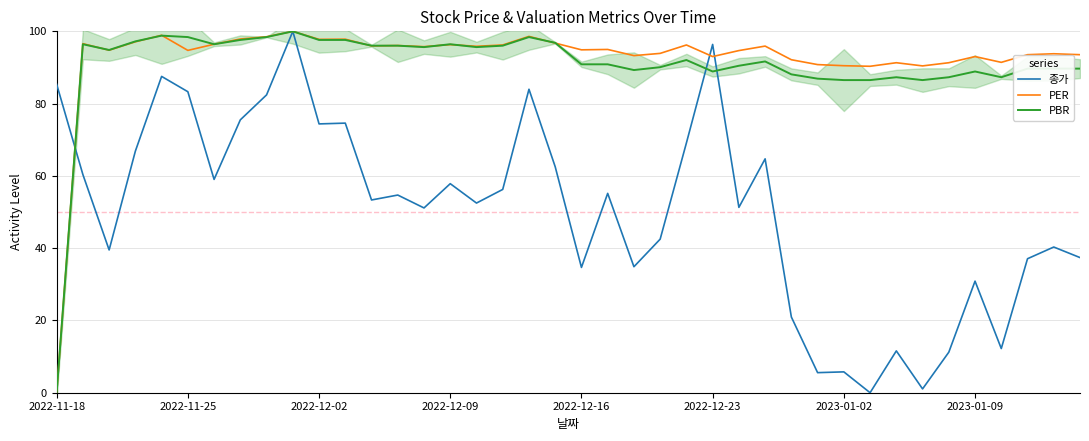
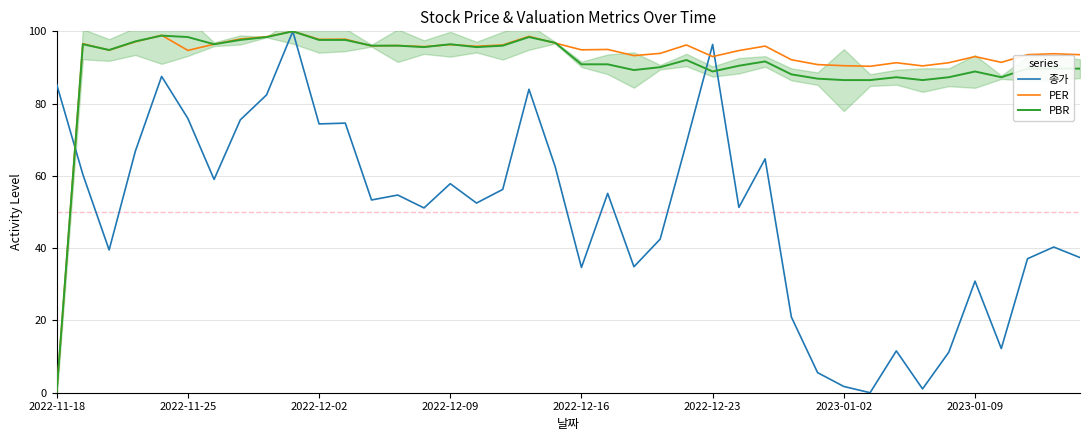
  {
    "종가": {
      "2022-11-18": 85,
-     "2022-11-25": 83,
+     "2022-11-25": 76,
      "2022-12-02": 74,
      "2022-12-09": 58,
      "2022-12-16": 35,
      "2022-12-23": 96,
-     "2023-01-02": 6,
+     "2023-01-02": 2,
      "2023-01-09": 31
    },
    "PER": {
      "2022-11-25": 95,
      "2022-12-16": 95,
      "2022-12-23": 93,
      "2023-01-02": 90
    }
  }
